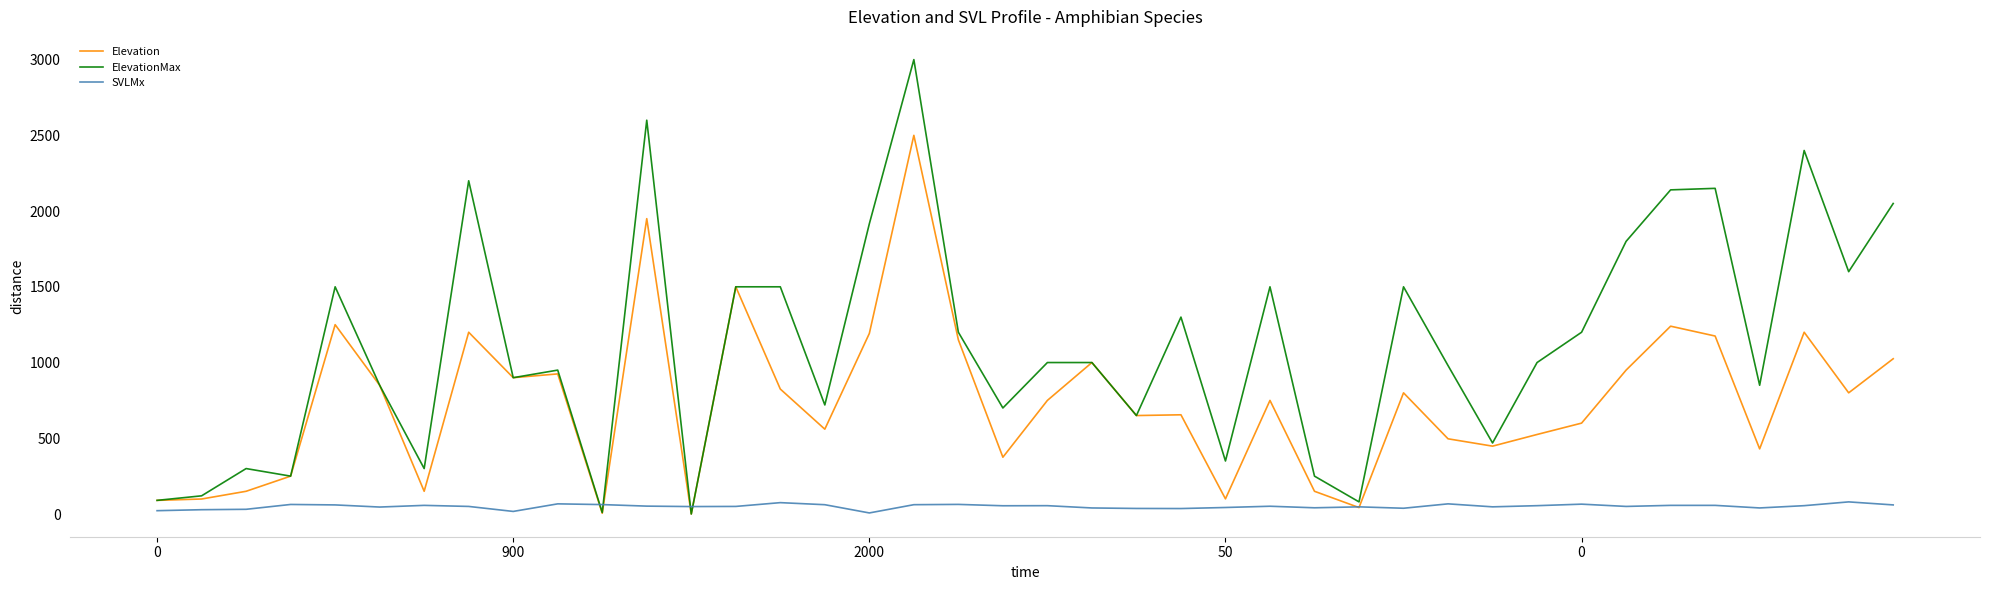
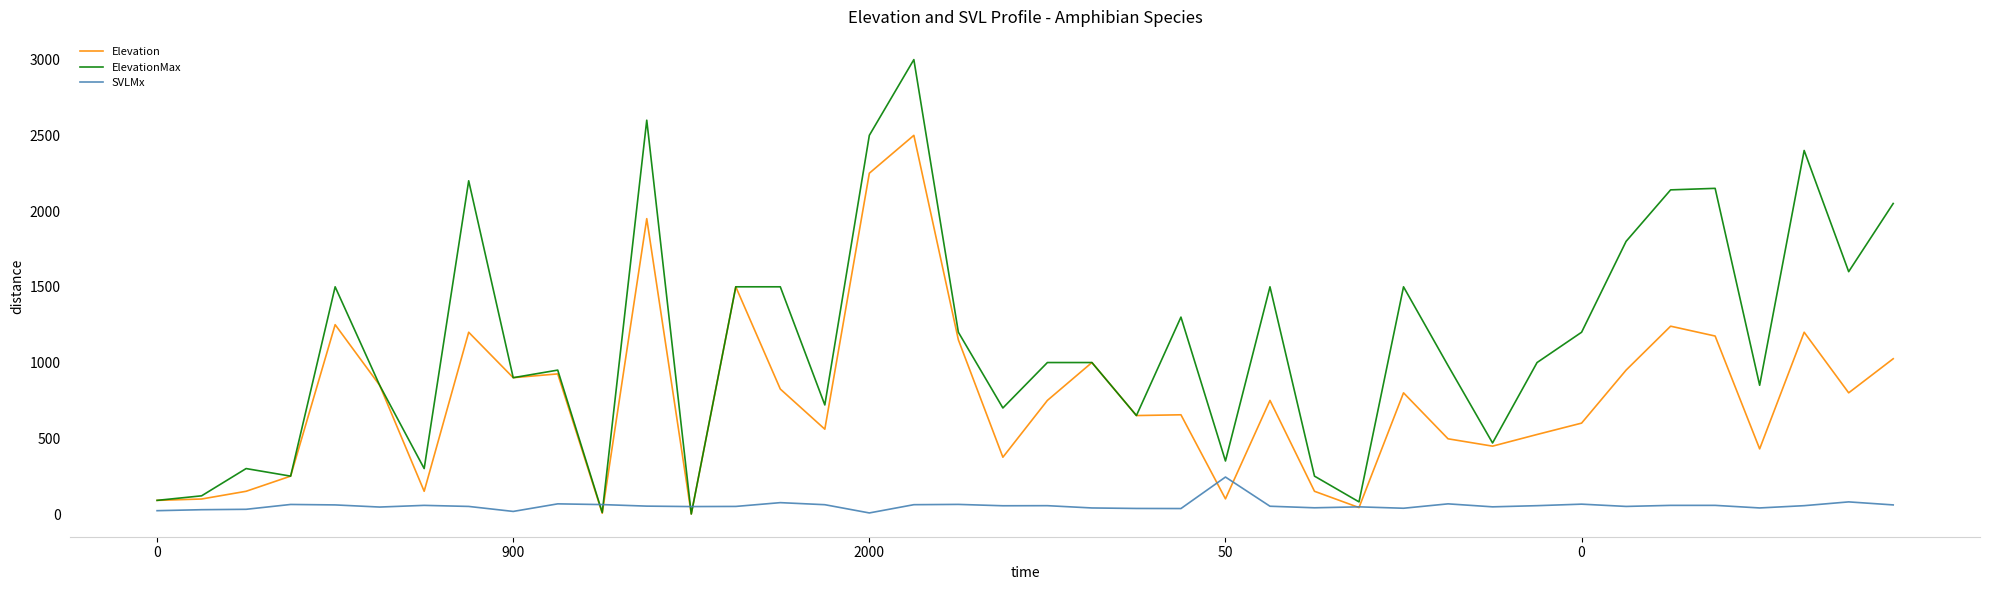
  {
    "Elevation": {
-     "2000": 1190,
+     "2000": 2250,
      "50": 100
    },
    "ElevationMax": {
-     "2000": 1920,
+     "2000": 2500,
      "50": 350
    },
    "SVLMx": {
      "900": 20,
      "2000": 10,
-     "50": 40
+     "50": 240
    }
  }
